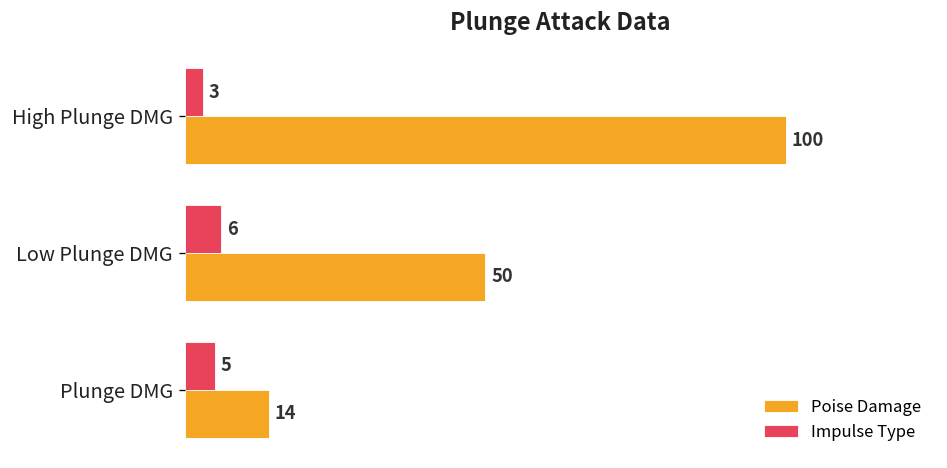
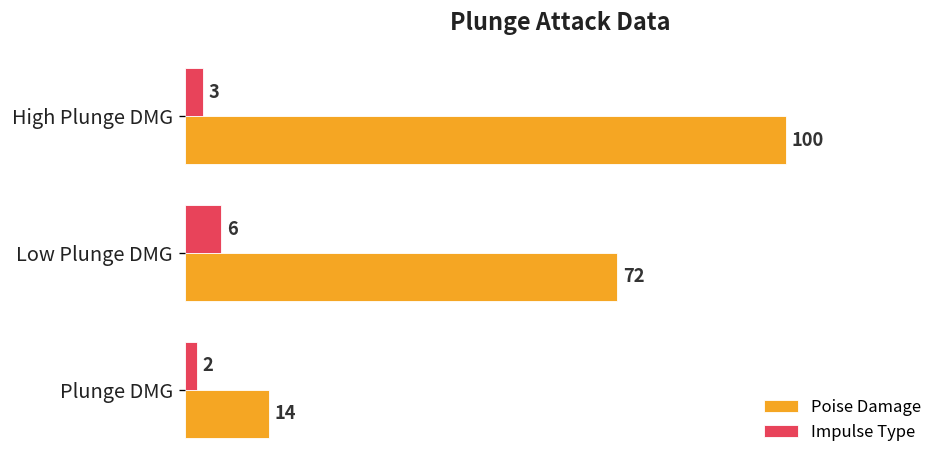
  {
    "Poise Damage": {
      "High Plunge DMG": 100,
-     "Low Plunge DMG": 50,
+     "Low Plunge DMG": 72,
      "Plunge DMG": 14
    },
    "Impulse Type": {
      "High Plunge DMG": 3,
      "Low Plunge DMG": 6,
-     "Plunge DMG": 5
+     "Plunge DMG": 2
    }
  }
